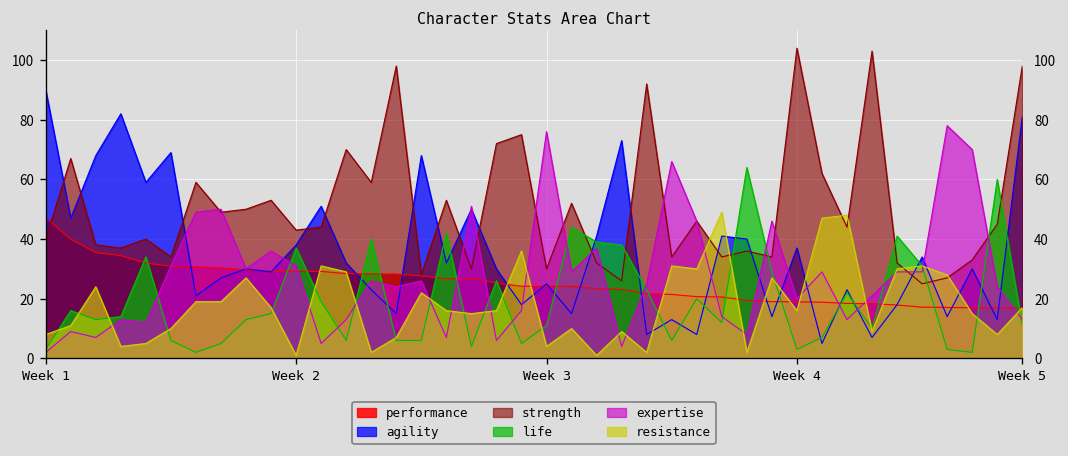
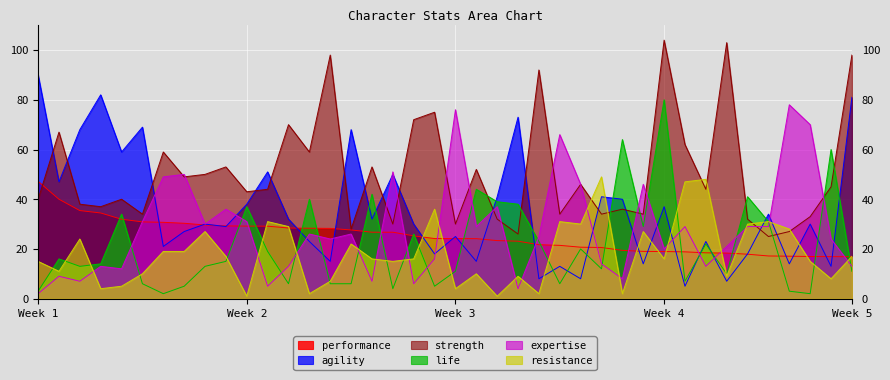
  {
    "performance": {
      "Week 1": 47,
      "Week 2": 29,
      "Week 4": 19
    },
    "agility": {
      "Week 1": 90,
      "Week 4": 37,
      "Week 5": 81
    },
    "strength": {
      "Week 1": 40,
      "Week 2": 43,
      "Week 3": 30,
      "Week 4": 104,
      "Week 5": 98
    },
    "life": {
      "Week 3": 11,
-     "Week 4": 3,
+     "Week 4": 80,
      "Week 5": 11
    },
    "expertise": {
      "Week 2": 31,
      "Week 3": 76,
      "Week 4": 20,
      "Week 5": 13
    },
    "resistance": {
-     "Week 1": 8,
+     "Week 1": 15,
      "Week 2": 1,
      "Week 3": 4,
      "Week 4": 16
    }
  }
